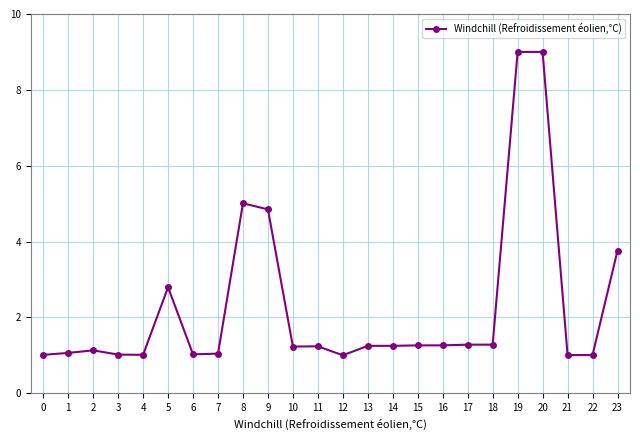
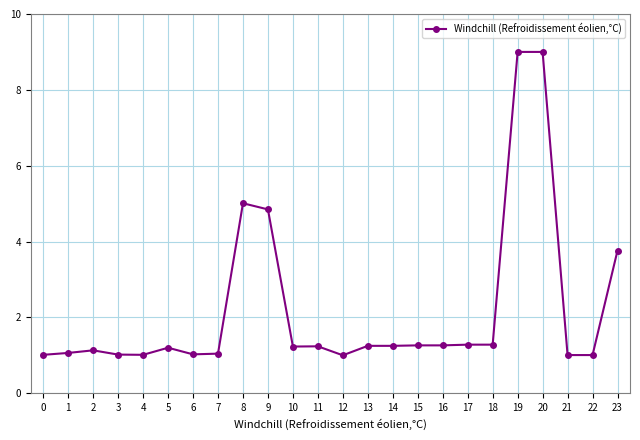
  {
    "0": 1.0,
    "1": 1.1,
    "2": 1.1,
    "3": 1.0,
    "4": 1.0,
-   "5": 2.8,
+   "5": 1.2,
    "6": 1.0,
    "7": 1.0,
    "8": 5.0,
    "9": 4.8,
    "10": 1.2,
    "11": 1.2,
    "12": 1.0,
    "13": 1.2,
    "14": 1.2,
    "15": 1.3,
    "16": 1.3,
    "17": 1.3,
    "18": 1.3,
    "19": 9.0,
    "20": 9.0,
    "21": 1.0,
    "22": 1.0,
    "23": 3.8
  }
